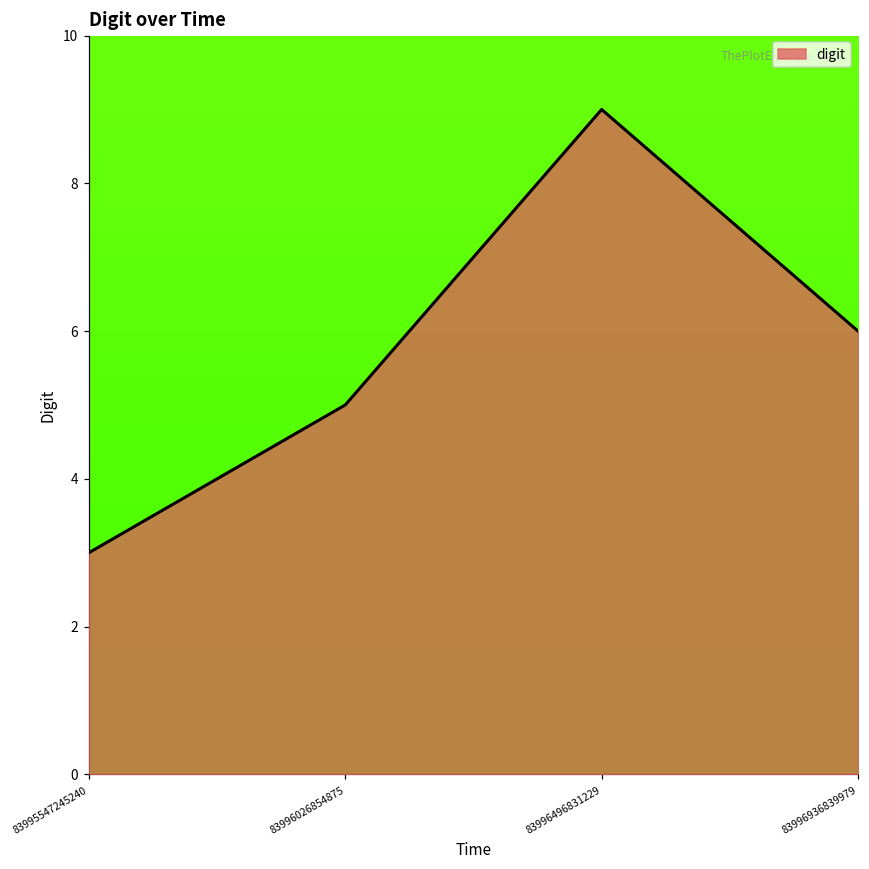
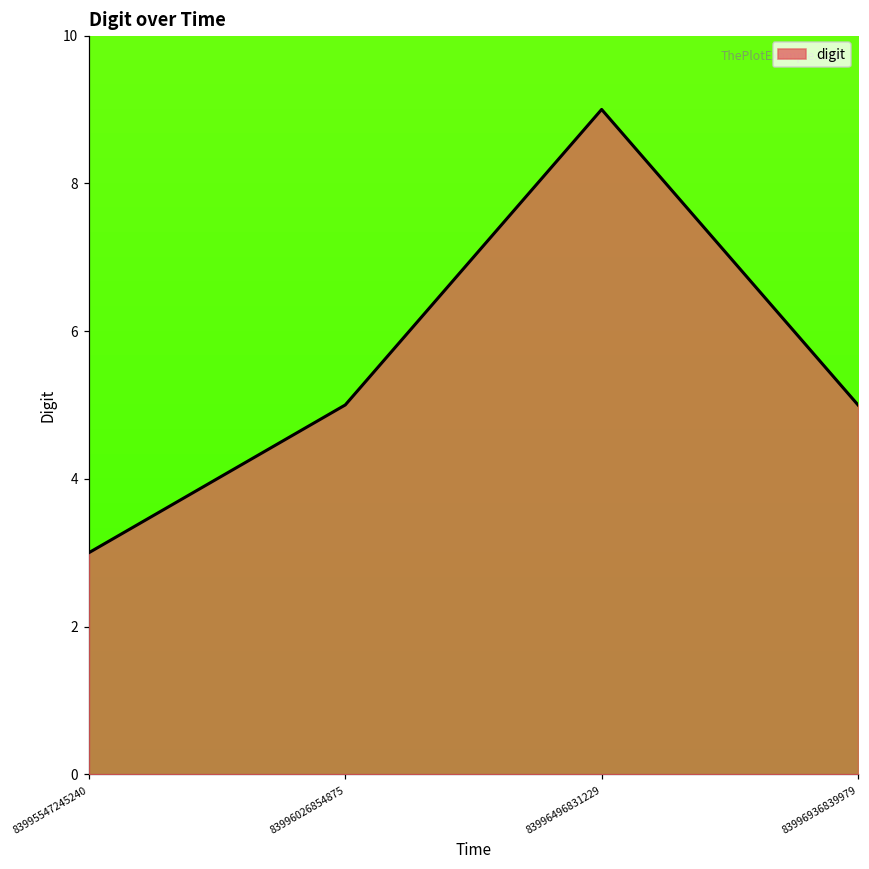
  {
    "83995547245240": 3,
    "83996026854875": 5,
    "83996496831229": 9,
-   "83996936839979": 6
+   "83996936839979": 5
  }
